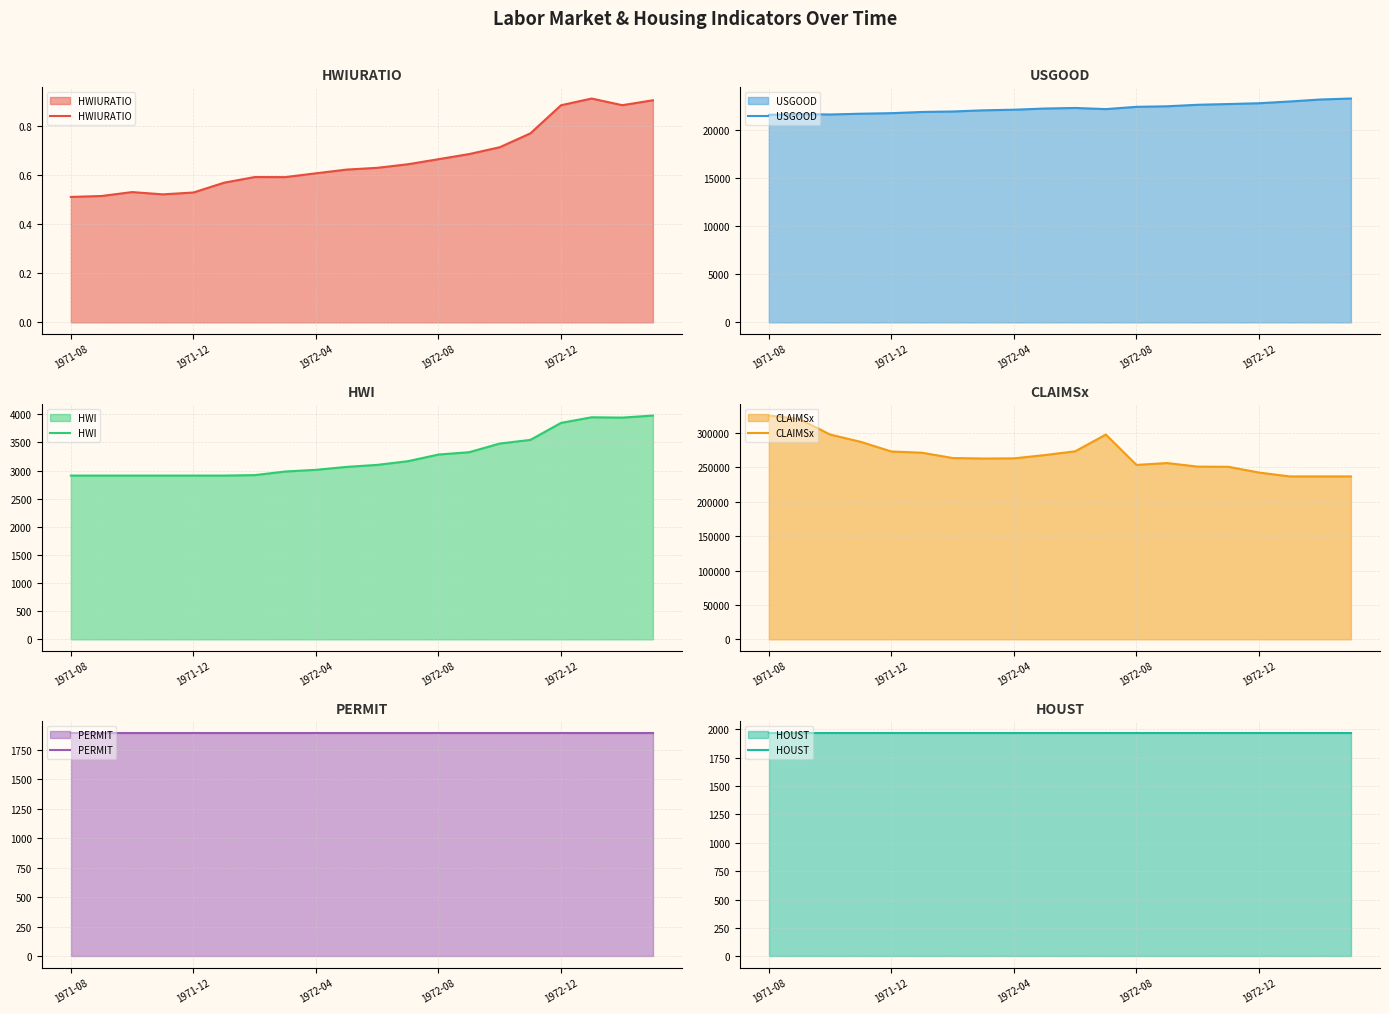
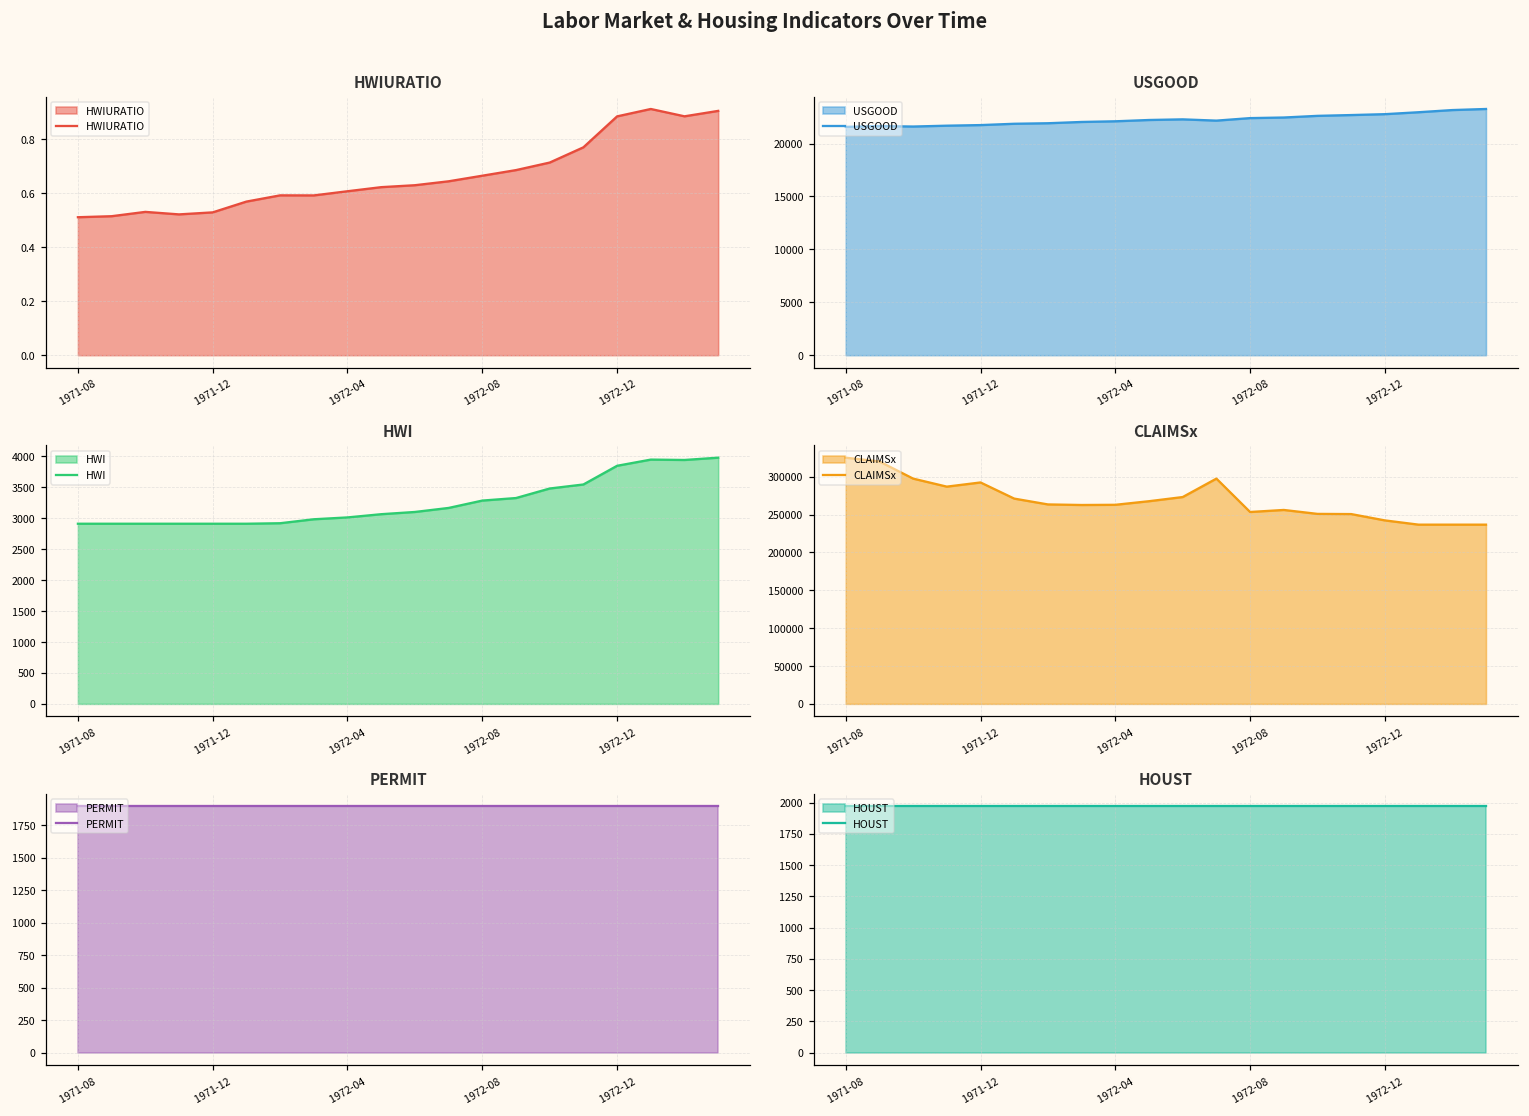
  {
    "HWIURATIO": {
      "1971-08": 0.51,
      "1971-12": 0.53,
      "1972-04": 0.61,
      "1972-08": 0.67,
      "1972-12": 0.88
    },
    "USGOOD": {
      "1971-12": 22000,
      "1972-04": 22000,
      "1972-08": 22000,
      "1972-12": 23000
    },
    "HWI": {
      "1971-08": 2900,
      "1971-12": 2900,
      "1972-04": 3000,
      "1972-08": 3300,
      "1972-12": 3800
    },
    "CLAIMSx": {
-     "1971-12": 270000,
+     "1971-12": 290000,
      "1972-04": 260000,
      "1972-08": 250000,
      "1972-12": 240000
    },
    "PERMIT": {
      "1971-12": 1900,
      "1972-04": 1900,
      "1972-08": 1900,
      "1972-12": 1900
    },
    "HOUST": {
      "1971-12": 1970,
      "1972-04": 1970,
      "1972-08": 1970,
      "1972-12": 1970
    }
  }
